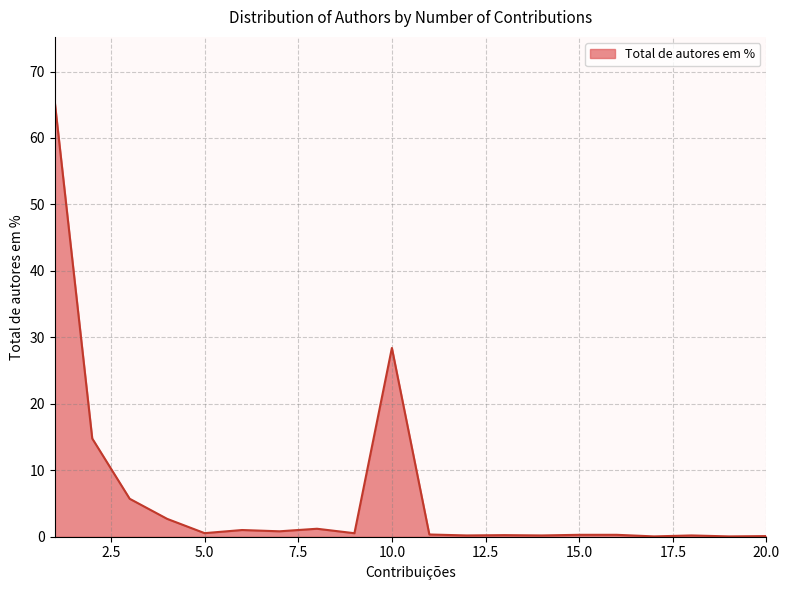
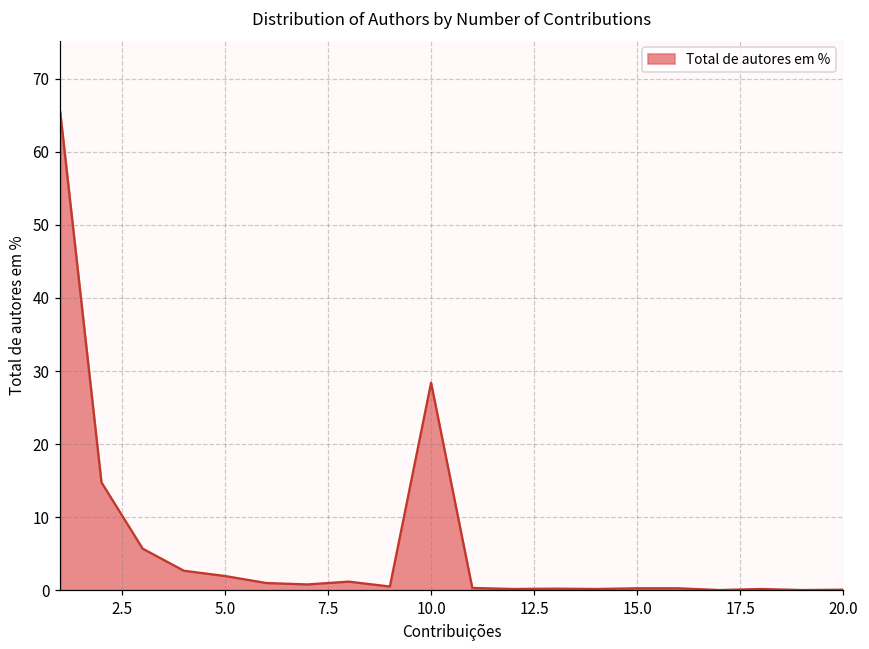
  {
-   "5.0": 1,
+   "5.0": 2,
    "10.0": 28,
    "15.0": 0,
    "20.0": 0
  }
